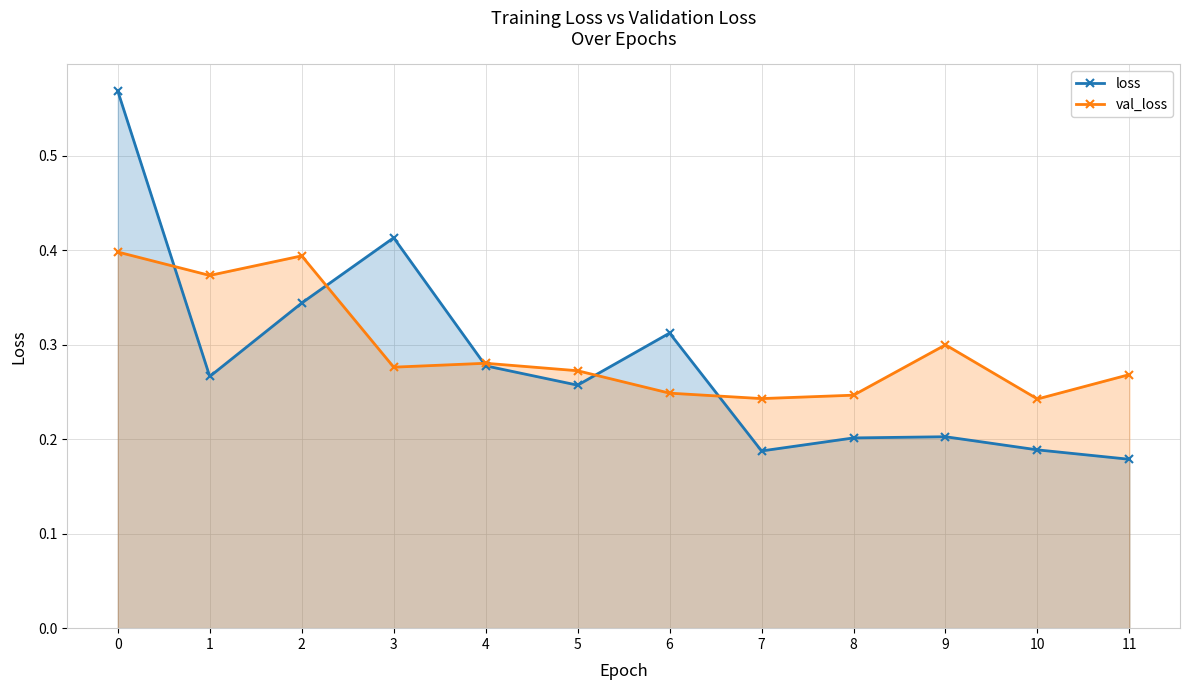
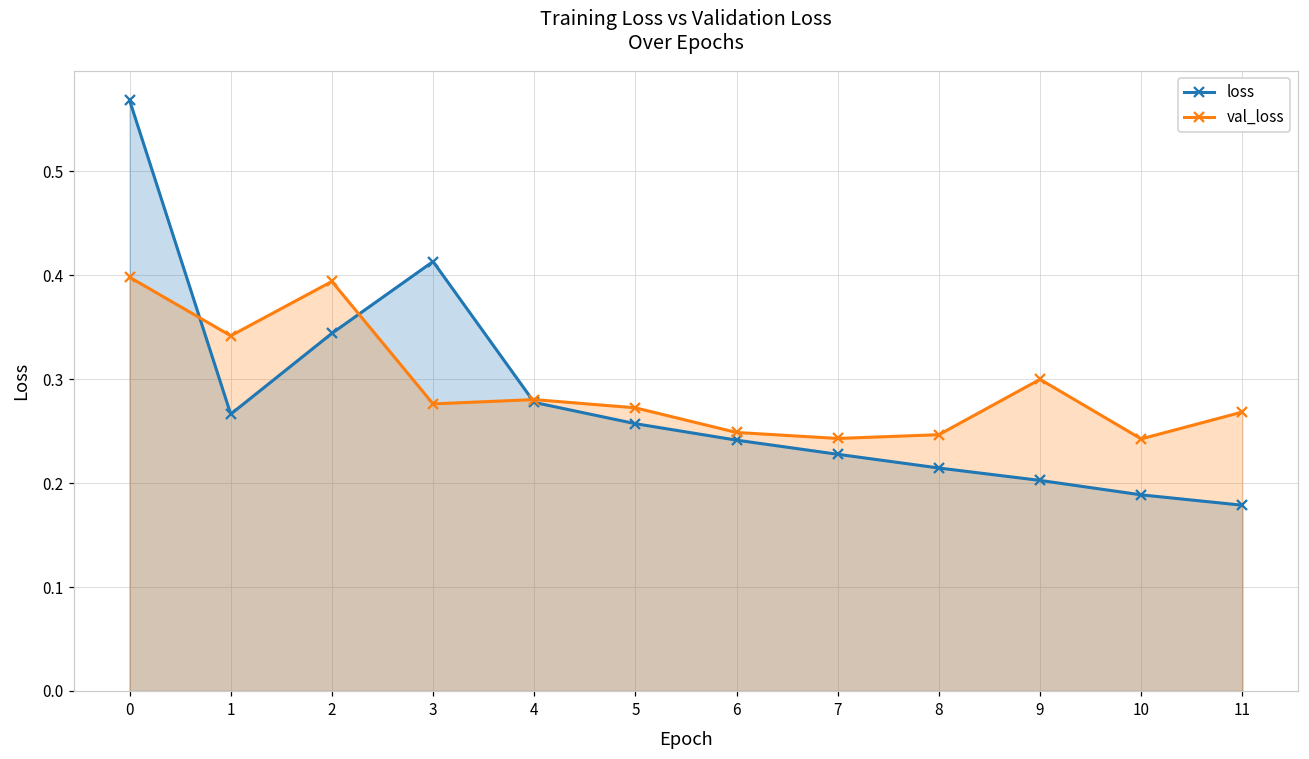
  {
    "loss": {
      "0": 0.57,
      "1": 0.27,
      "2": 0.34,
      "3": 0.41,
      "5": 0.26,
-     "6": 0.31,
-     "7": 0.19,
-     "8": 0.20,
+     "6": 0.24,
+     "7": 0.23,
+     "8": 0.21,
      "9": 0.20,
      "10": 0.19,
      "11": 0.18
    },
    "val_loss": {
      "0": 0.40,
-     "1": 0.37,
+     "1": 0.34,
      "2": 0.39,
      "3": 0.28,
      "5": 0.27,
      "6": 0.25,
      "7": 0.24,
      "8": 0.25,
      "9": 0.30,
      "10": 0.24,
      "11": 0.27
    }
  }
